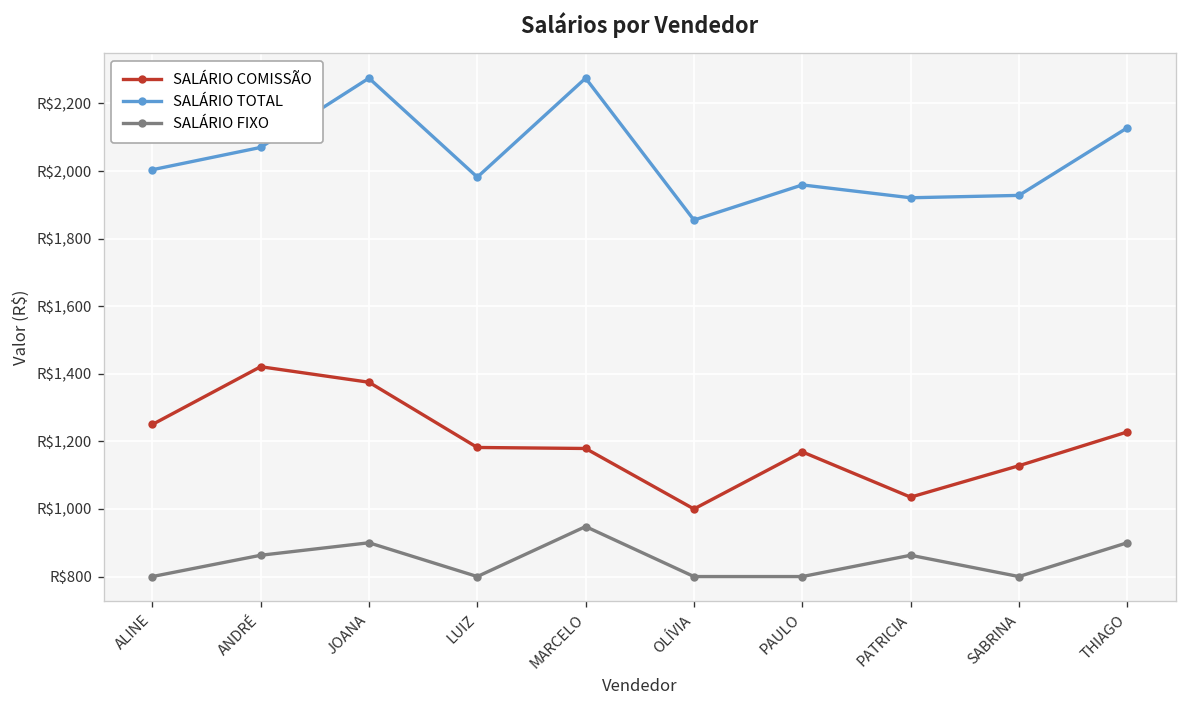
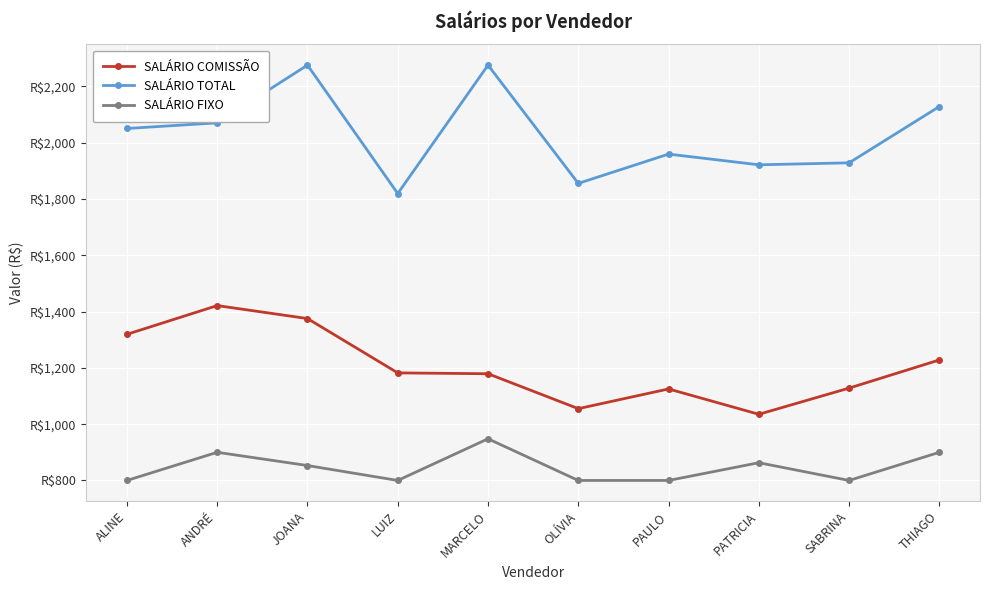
  {
    "SALÁRIO COMISSÃO": {
-     "ALINE": "R$1,250",
+     "ALINE": "R$1,320",
      "ANDRÉ": "R$1,420",
      "JOANA": "R$1,380",
      "LUIZ": "R$1,180",
      "MARCELO": "R$1,180",
-     "OLÍVIA": "R$1,000",
-     "PAULO": "R$1,170",
+     "OLÍVIA": "R$1,060",
+     "PAULO": "R$1,130",
      "PATRICIA": "R$1,040",
      "SABRINA": "R$1,130",
      "THIAGO": "R$1,230"
    },
    "SALÁRIO TOTAL": {
-     "ALINE": "R$2,000",
+     "ALINE": "R$2,050",
      "ANDRÉ": "R$2,070",
      "JOANA": "R$2,280",
-     "LUIZ": "R$1,980",
+     "LUIZ": "R$1,820",
      "MARCELO": "R$2,280",
      "OLÍVIA": "R$1,860",
      "PAULO": "R$1,960",
      "PATRICIA": "R$1,920",
      "SABRINA": "R$1,930",
      "THIAGO": "R$2,130"
    },
    "SALÁRIO FIXO": {
      "ALINE": "R$800",
-     "ANDRÉ": "R$860",
-     "JOANA": "R$900",
+     "ANDRÉ": "R$900",
+     "JOANA": "R$850",
      "LUIZ": "R$800",
      "MARCELO": "R$950",
      "OLÍVIA": "R$800",
      "PAULO": "R$800",
      "PATRICIA": "R$860",
      "SABRINA": "R$800",
      "THIAGO": "R$900"
    }
  }
